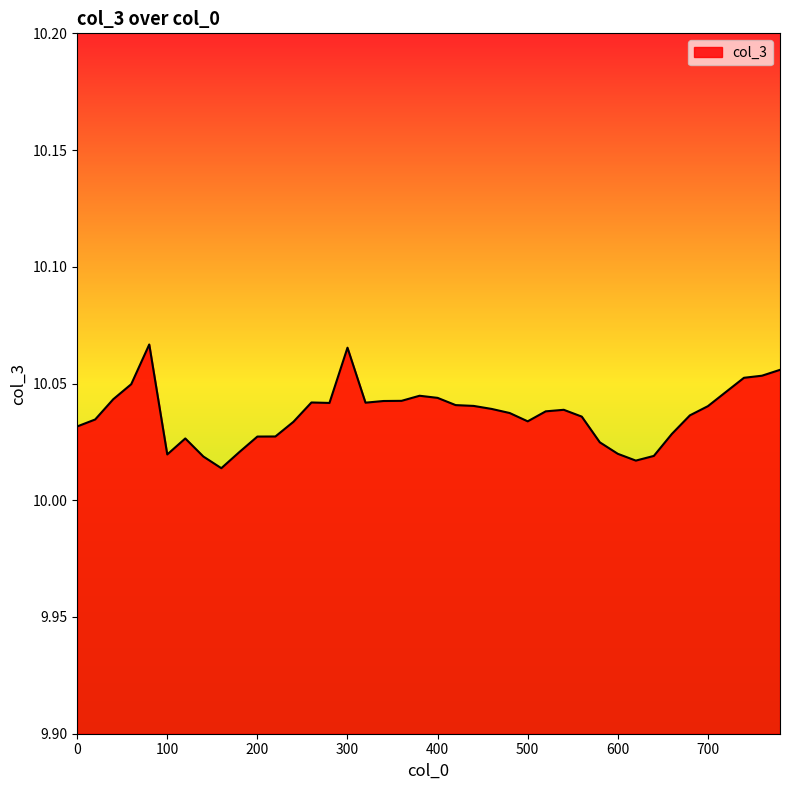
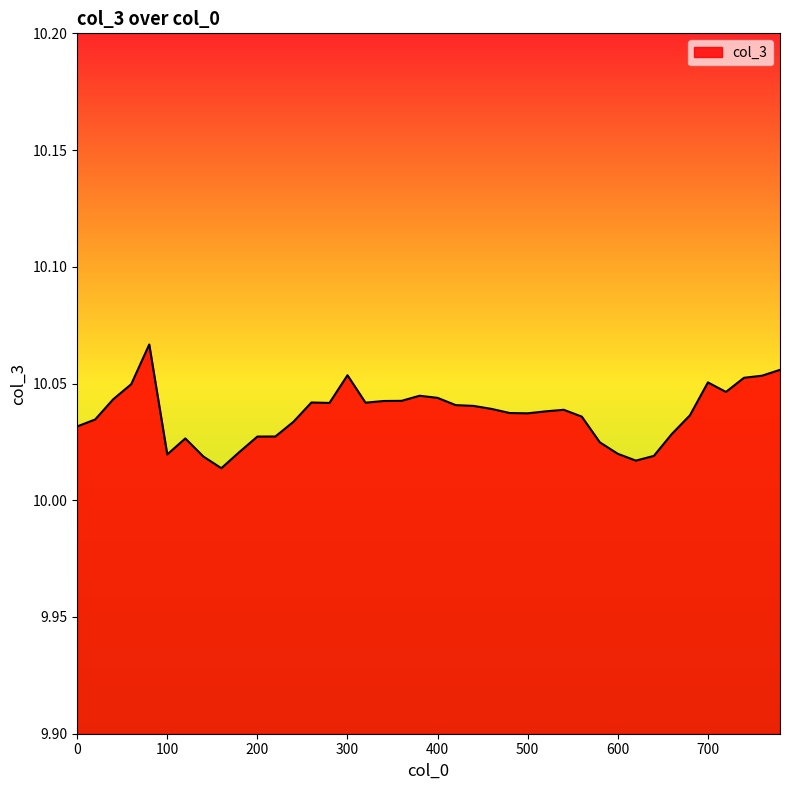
  {
    "0": 10.032,
    "100": 10.020,
    "200": 10.027,
-   "300": 10.065,
+   "300": 10.054,
    "400": 10.044,
-   "500": 10.034,
+   "500": 10.037,
    "600": 10.020,
-   "700": 10.040
+   "700": 10.050
  }
